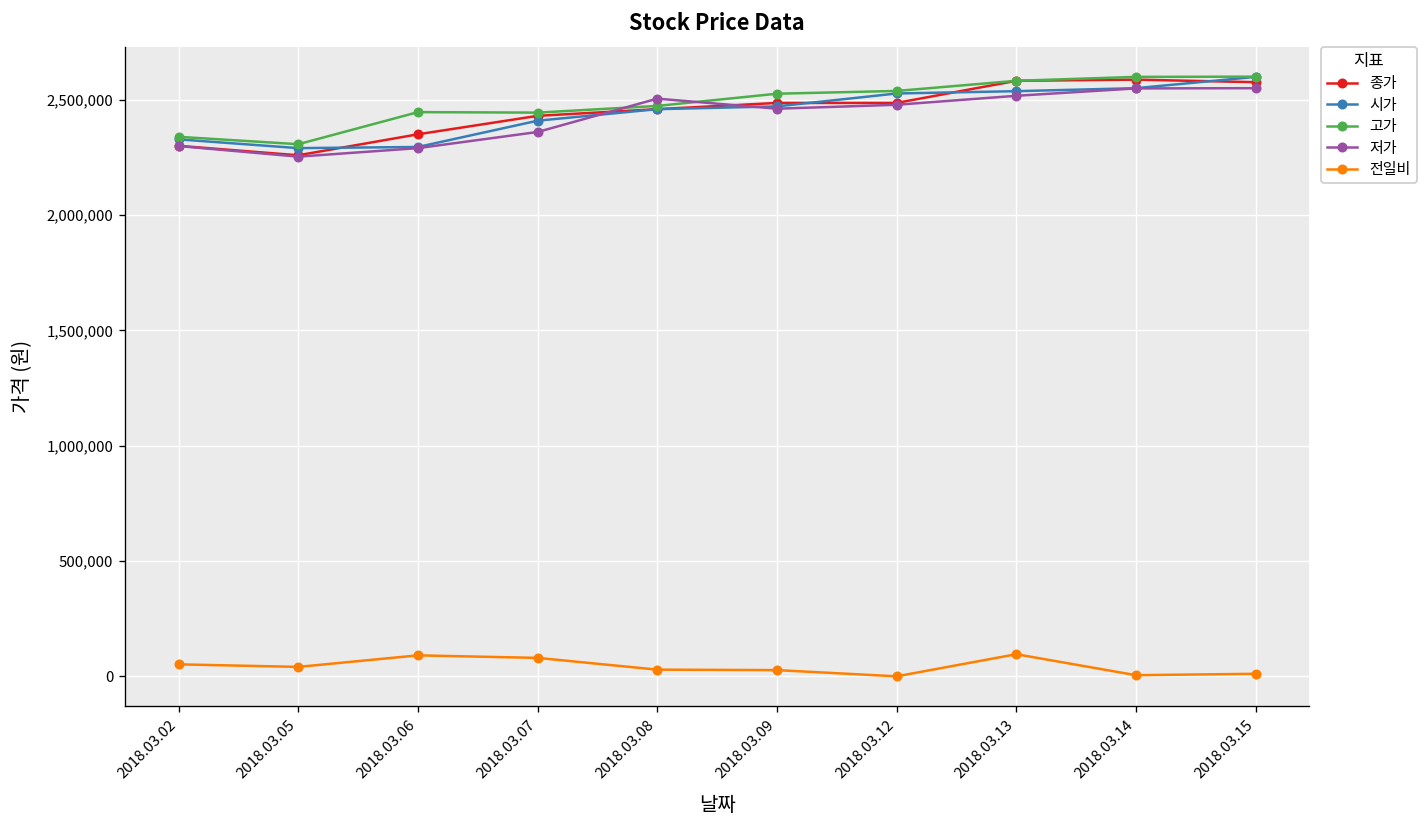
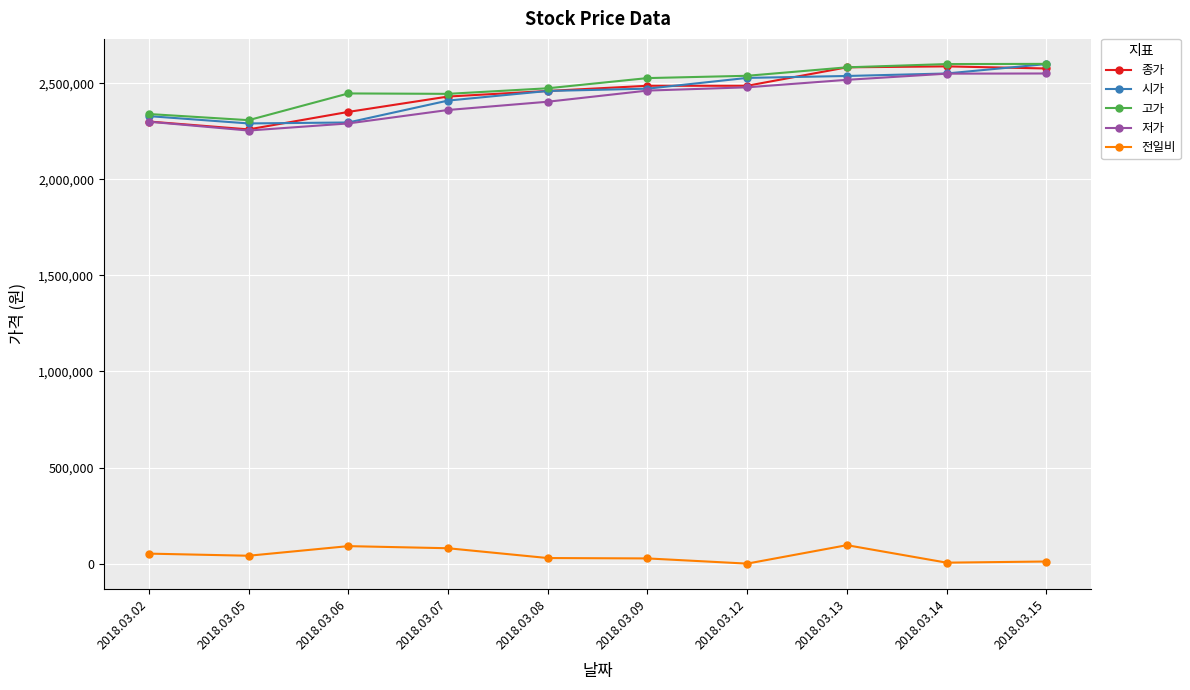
  {
    "종가": {
      "2018.03.06": "2,350,000",
      "2018.03.07": "2,430,000",
      "2018.03.09": "2,490,000",
      "2018.03.15": "2,580,000"
    },
    "시가": {
      "2018.03.05": "2,290,000",
      "2018.03.07": "2,410,000",
      "2018.03.13": "2,540,000"
    },
    "고가": {
      "2018.03.05": "2,310,000",
      "2018.03.06": "2,450,000",
      "2018.03.07": "2,450,000",
      "2018.03.08": "2,470,000",
      "2018.03.09": "2,530,000"
    },
    "저가": {
      "2018.03.07": "2,360,000",
-     "2018.03.08": "2,510,000",
+     "2018.03.08": "2,400,000",
      "2018.03.13": "2,520,000",
      "2018.03.15": "2,550,000"
    },
    "전일비": {
      "2018.03.02": "50,000",
      "2018.03.05": "40,000",
      "2018.03.06": "90,000",
      "2018.03.07": "80,000",
      "2018.03.08": "30,000",
      "2018.03.09": "30,000",
      "2018.03.12": "0",
      "2018.03.13": "100,000",
      "2018.03.14": "10,000",
      "2018.03.15": "10,000"
    }
  }
